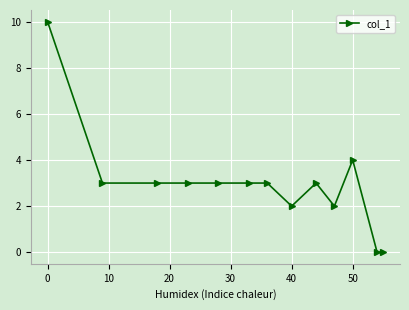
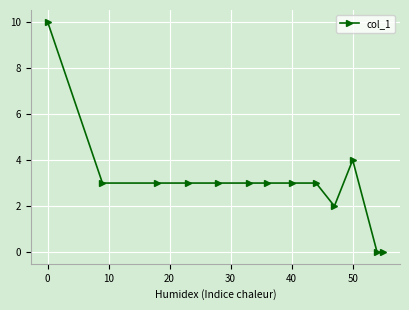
  {
    "0": 10,
-   "40": 2,
+   "40": 3,
    "50": 4
  }
